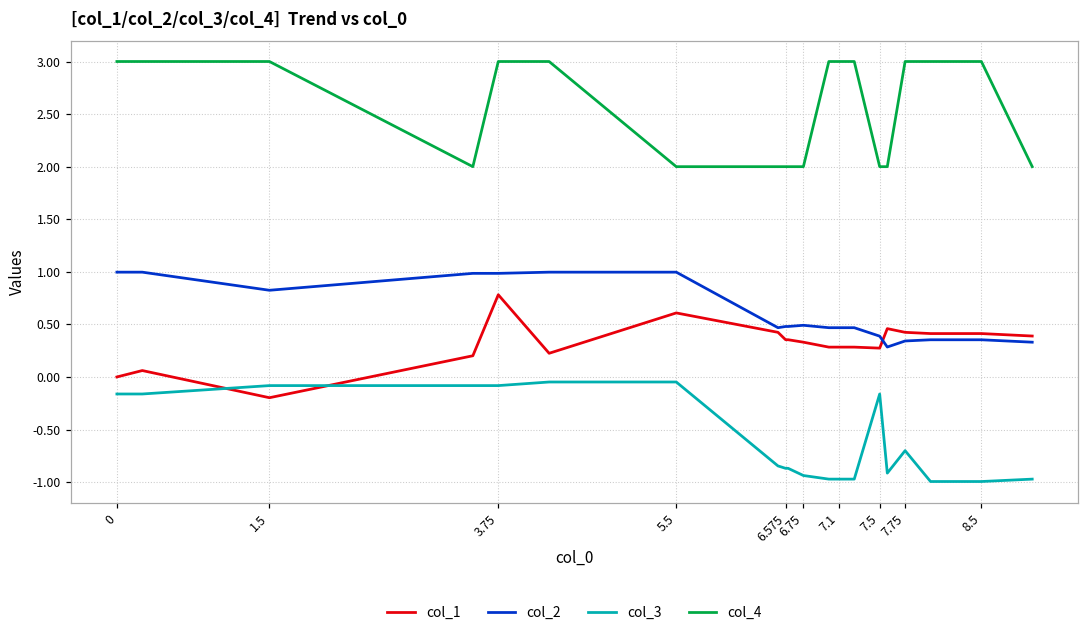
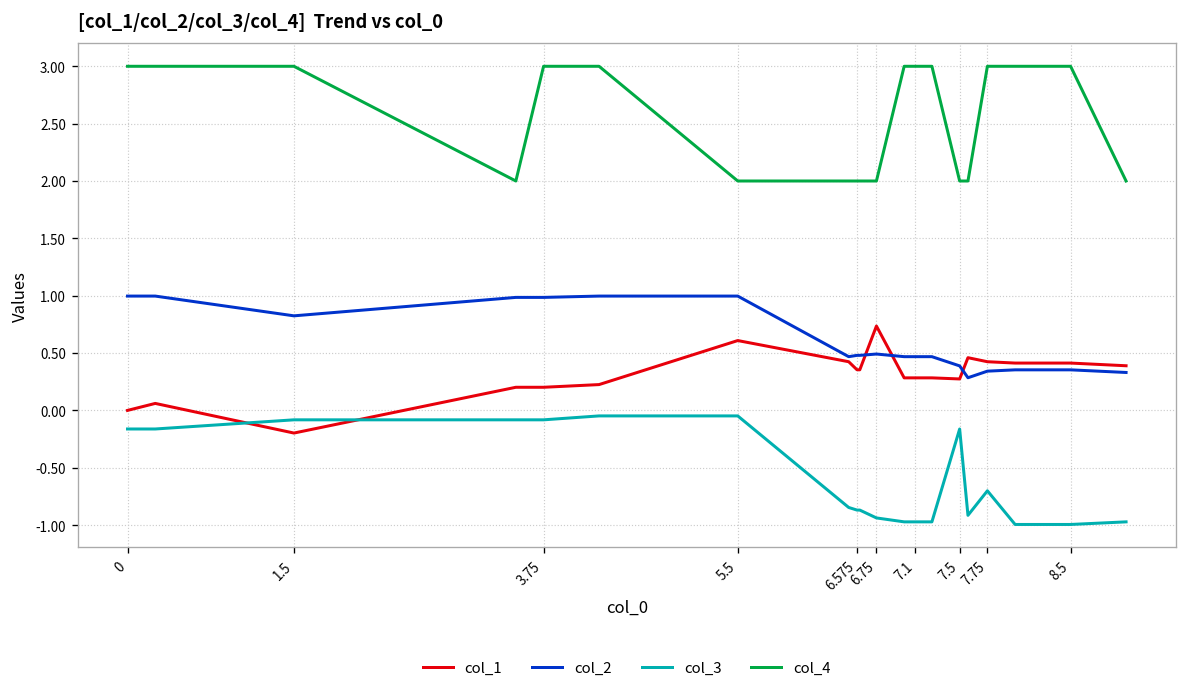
  {
    "col_1": {
      "0": 0.0,
      "1.5": -0.2,
-     "3.75": 0.8,
+     "3.75": 0.2,
      "5.5": 0.6,
      "6.575": 0.4,
-     "6.75": 0.3,
+     "6.75": 0.7,
      "7.1": 0.3,
      "7.5": 0.3,
      "7.75": 0.4,
      "8.5": 0.4
    },
    "col_2": {
      "0": 1.0,
      "1.5": 0.8,
      "3.75": 1.0,
      "5.5": 1.0,
      "6.575": 0.5,
      "6.75": 0.5,
      "7.1": 0.5,
      "7.5": 0.4,
      "7.75": 0.3,
      "8.5": 0.4
    },
    "col_3": {
      "0": -0.2,
      "1.5": -0.1,
      "3.75": -0.1,
      "5.5": 0.0,
      "6.575": -0.9,
      "6.75": -0.9,
      "7.1": -1.0,
      "7.5": -0.2,
      "7.75": -0.7,
      "8.5": -1.0
    },
    "col_4": {
      "0": 3.0,
      "1.5": 3.0,
      "3.75": 3.0,
      "5.5": 2.0,
      "6.575": 2.0,
      "6.75": 2.0,
      "7.1": 3.0,
      "7.5": 2.0,
      "7.75": 3.0,
      "8.5": 3.0
    }
  }
